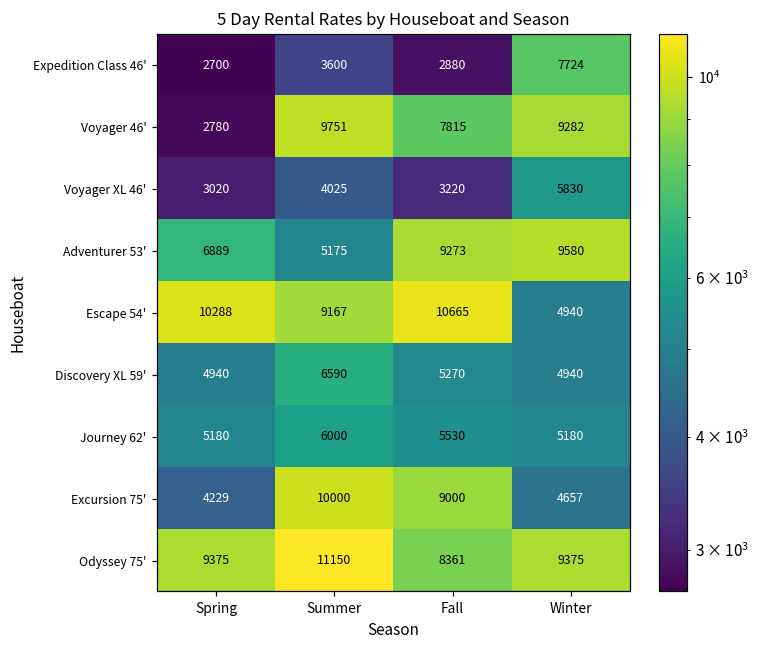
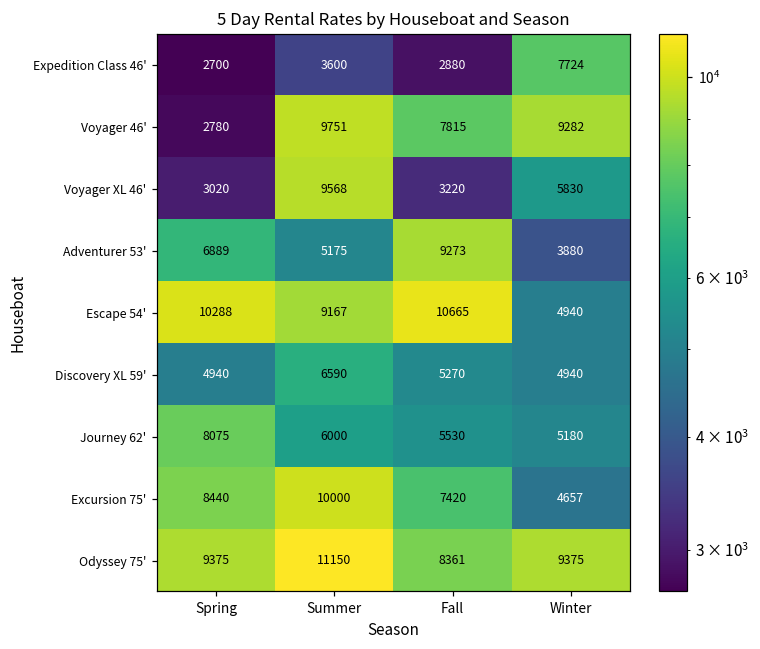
  {
    "Expedition Class 46'": {
      "Spring": 2700,
      "Summer": 3600,
      "Fall": 2880,
      "Winter": 7724
    },
    "Voyager 46'": {
      "Spring": 2780,
      "Summer": 9751,
      "Fall": 7815,
      "Winter": 9282
    },
    "Voyager XL 46'": {
      "Spring": 3020,
-     "Summer": 4025,
+     "Summer": 9568,
      "Fall": 3220,
      "Winter": 5830
    },
    "Adventurer 53'": {
      "Spring": 6889,
      "Summer": 5175,
      "Fall": 9273,
-     "Winter": 9580
+     "Winter": 3880
    },
    "Escape 54'": {
      "Spring": 10288,
      "Summer": 9167,
      "Fall": 10665,
      "Winter": 4940
    },
    "Discovery XL 59'": {
      "Spring": 4940,
      "Summer": 6590,
      "Fall": 5270,
      "Winter": 4940
    },
    "Journey 62'": {
-     "Spring": 5180,
+     "Spring": 8075,
      "Summer": 6000,
      "Fall": 5530,
      "Winter": 5180
    },
    "Excursion 75'": {
-     "Spring": 4229,
+     "Spring": 8440,
      "Summer": 10000,
-     "Fall": 9000,
+     "Fall": 7420,
      "Winter": 4657
    },
    "Odyssey 75'": {
      "Spring": 9375,
      "Summer": 11150,
      "Fall": 8361,
      "Winter": 9375
    }
  }
